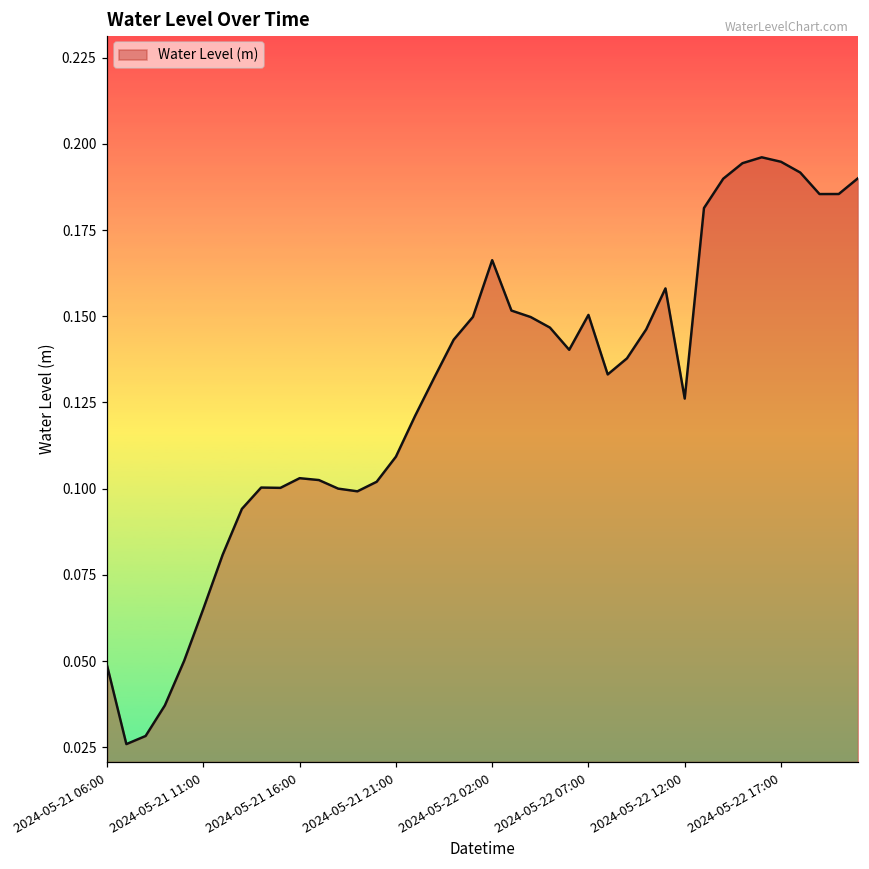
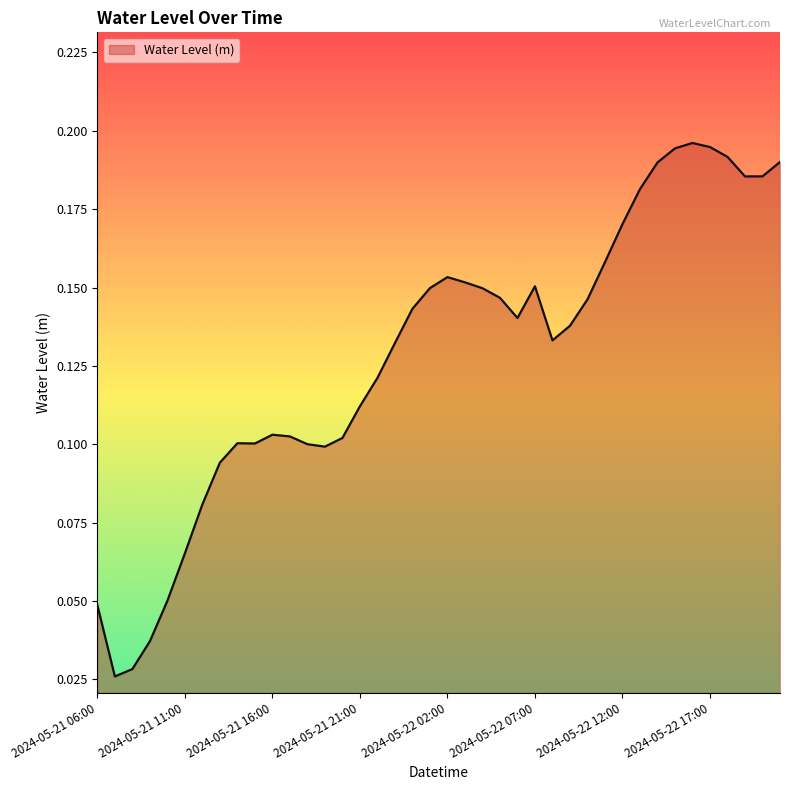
  {
    "2024-05-21 06:00": 0.049,
    "2024-05-21 11:00": 0.065,
    "2024-05-21 16:00": 0.103,
-   "2024-05-21 21:00": 0.109,
-   "2024-05-22 02:00": 0.166,
+   "2024-05-21 21:00": 0.112,
+   "2024-05-22 02:00": 0.153,
    "2024-05-22 07:00": 0.150,
-   "2024-05-22 12:00": 0.126,
+   "2024-05-22 12:00": 0.170,
    "2024-05-22 17:00": 0.195
  }
